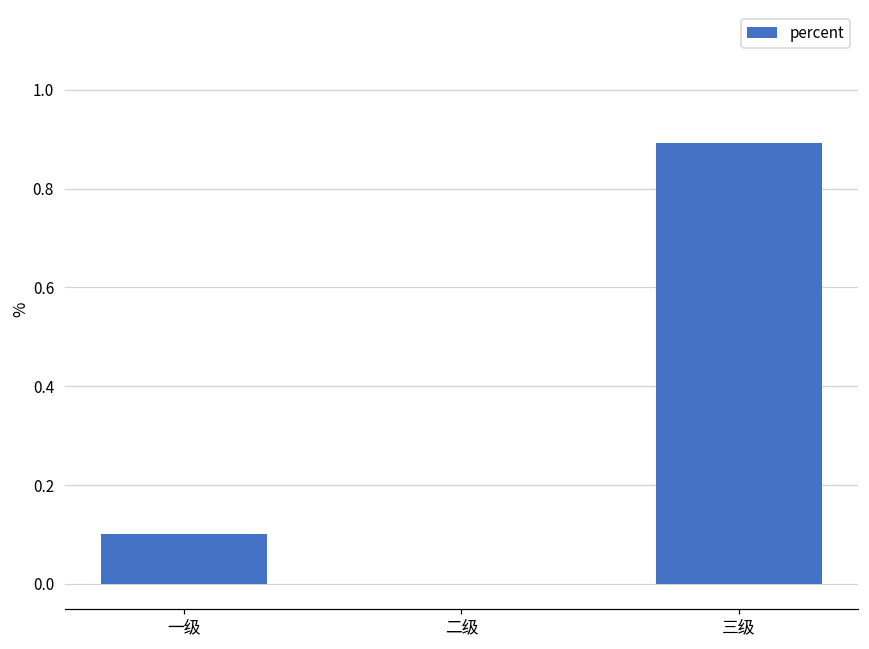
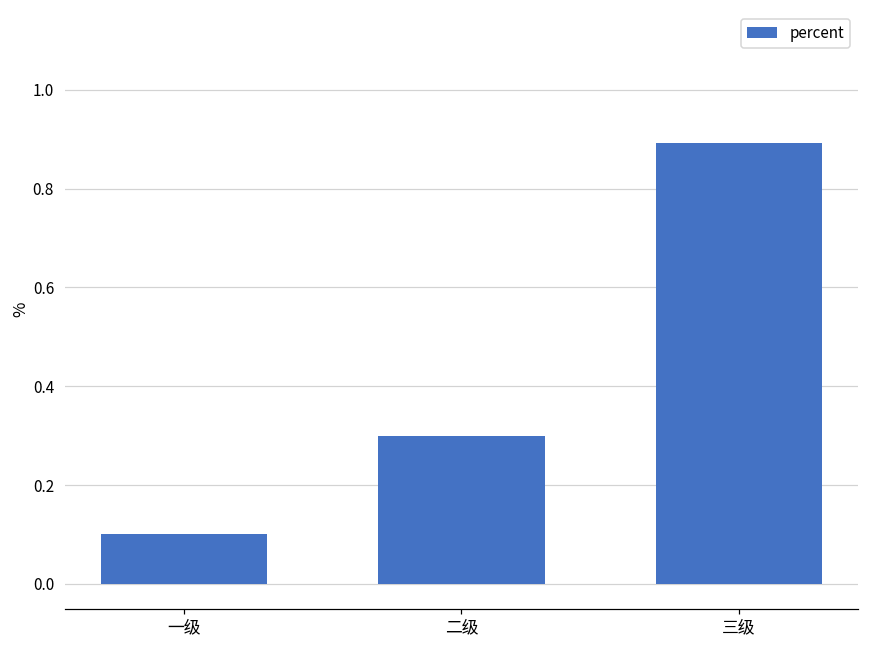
  {
    "一级": 0.1,
-   "二级": 0.0,
+   "二级": 0.3,
    "三级": 0.89
  }
